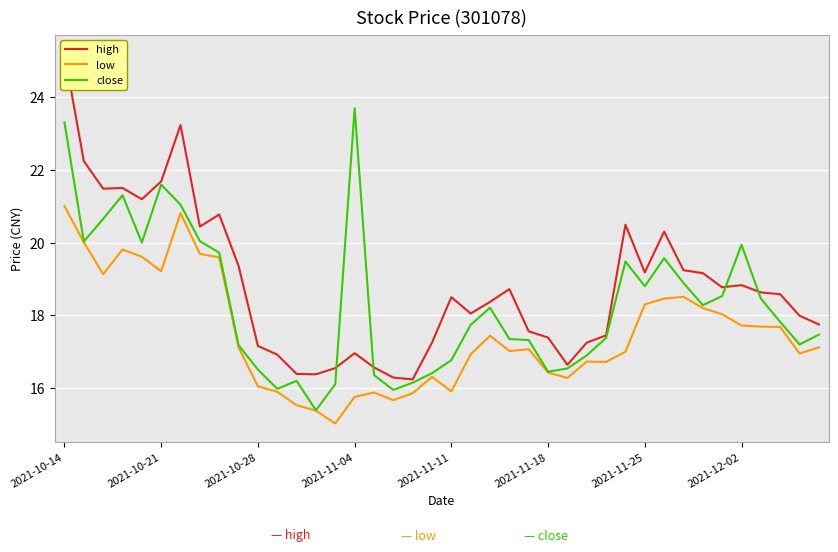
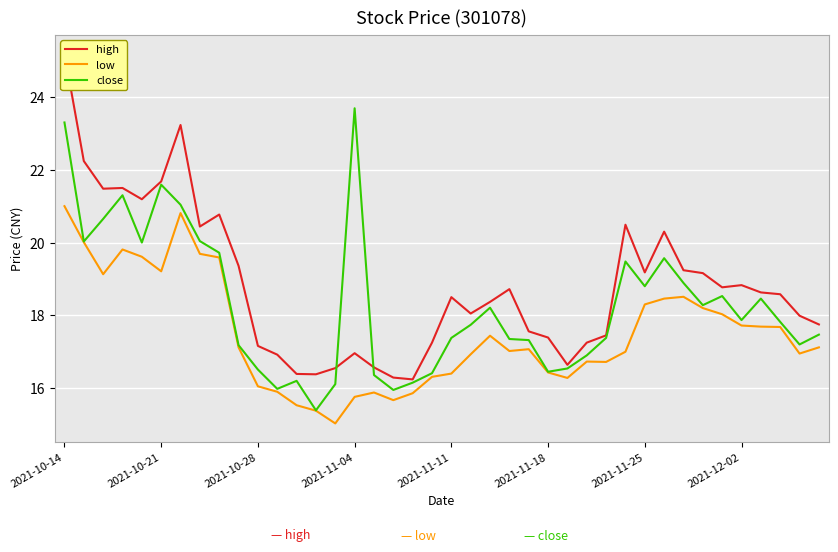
  {
    "high": {
      "2021-10-21": 21.7,
      "2021-10-28": 17.2,
      "2021-11-04": 17.0,
      "2021-11-11": 18.5,
      "2021-11-18": 17.4,
      "2021-11-25": 19.2,
      "2021-12-02": 18.8
    },
    "low": {
      "2021-10-14": 21.0,
      "2021-10-21": 19.2,
      "2021-10-28": 16.1,
      "2021-11-04": 15.8,
-     "2021-11-11": 15.9,
+     "2021-11-11": 16.4,
      "2021-11-25": 18.3,
      "2021-12-02": 17.7
    },
    "close": {
      "2021-10-14": 23.3,
      "2021-10-21": 21.6,
      "2021-10-28": 16.5,
      "2021-11-04": 23.7,
-     "2021-11-11": 16.8,
+     "2021-11-11": 17.4,
      "2021-11-25": 18.8,
-     "2021-12-02": 19.9
+     "2021-12-02": 17.9
    }
  }
